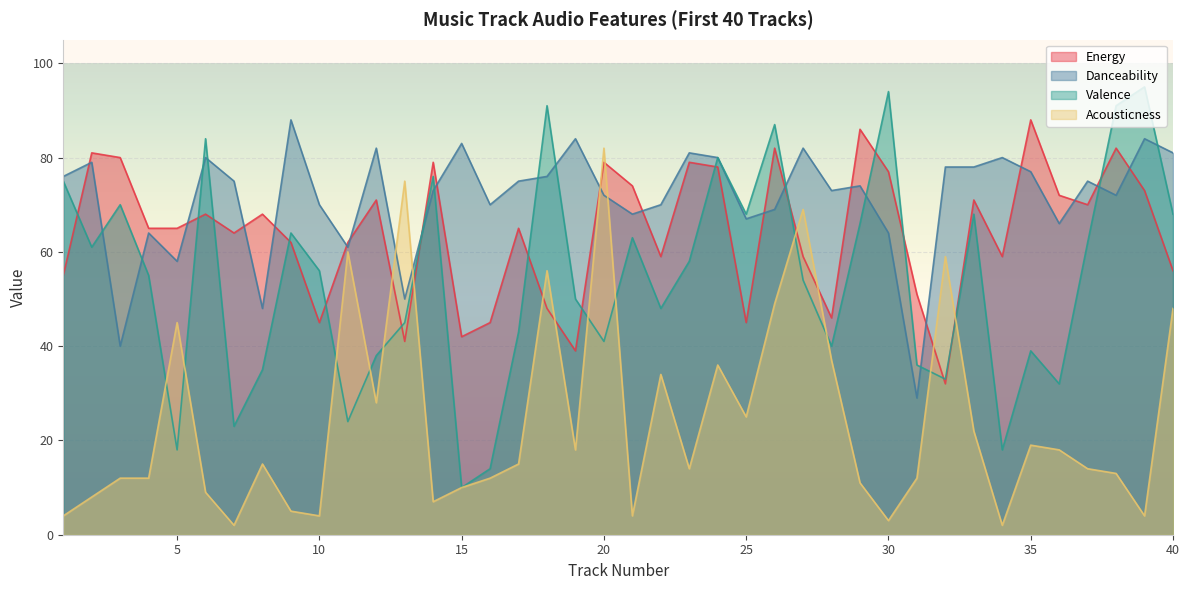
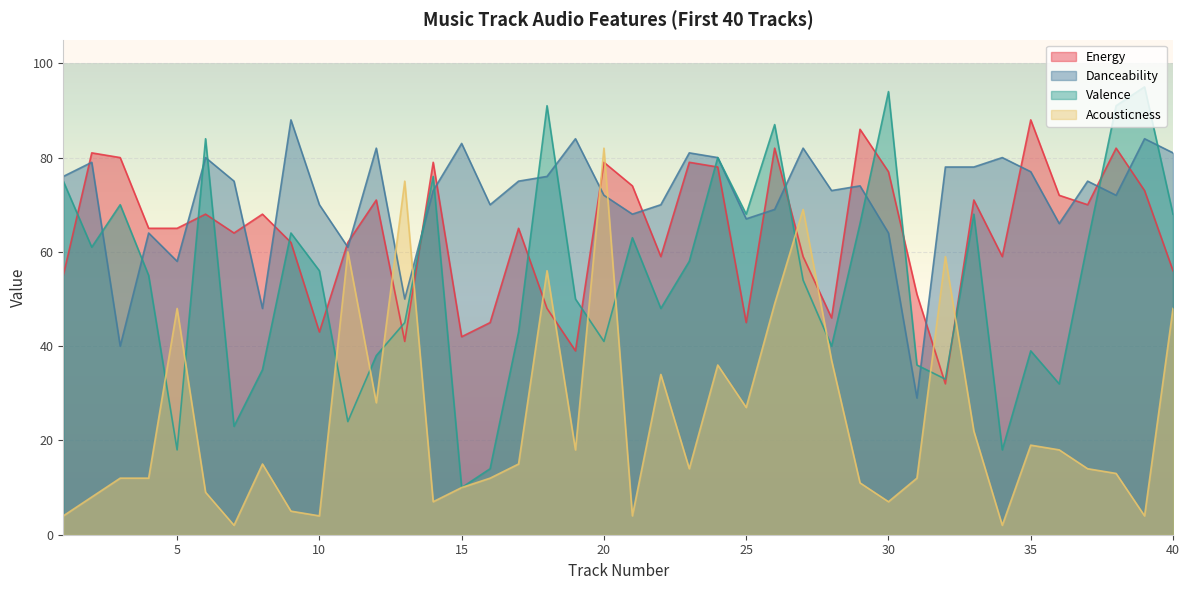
  {
    "Energy": {
      "5": 65,
-     "10": 45,
+     "10": 43,
      "15": 42,
      "20": 79,
      "25": 45,
      "30": 77,
      "35": 88,
      "40": 56
    },
    "Acousticness": {
-     "5": 45,
+     "5": 48,
      "10": 4,
      "20": 82,
-     "25": 25,
-     "30": 3,
+     "25": 27,
+     "30": 7,
      "35": 19,
      "40": 48
    }
  }
